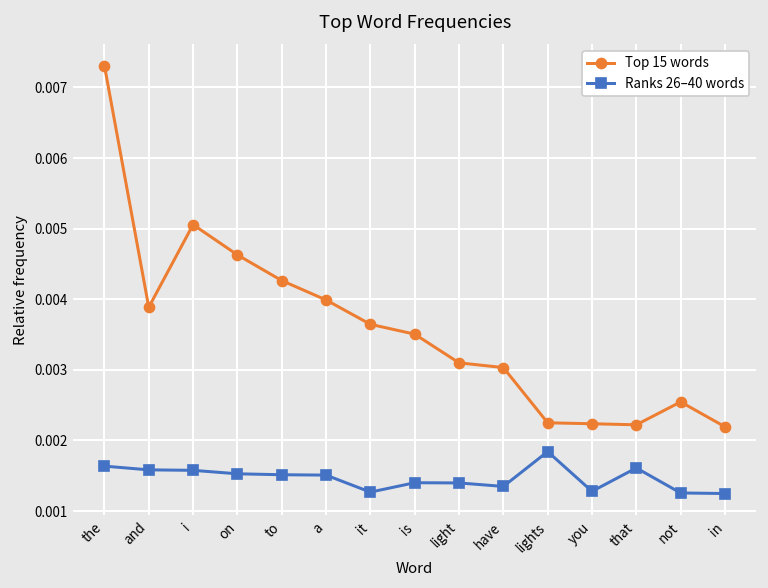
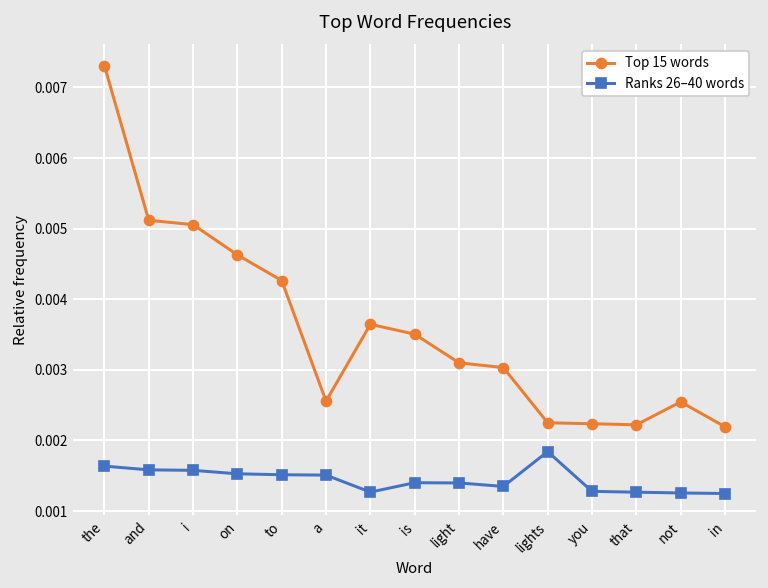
  {
    "Top 15 words": {
      "the": 0.0073,
-     "and": 0.0039,
+     "and": 0.0051,
      "i": 0.0051,
      "on": 0.0046,
      "to": 0.0043,
-     "a": 0.0040,
+     "a": 0.0026,
      "it": 0.0036,
      "is": 0.0035,
      "light": 0.0031,
      "have": 0.0030,
      "lights": 0.0023,
      "you": 0.0022,
      "that": 0.0022,
      "not": 0.0025,
      "in": 0.0022
    },
    "Ranks 26–40 words": {
      "the": 0.0016,
      "and": 0.0016,
      "i": 0.0016,
      "on": 0.0015,
      "to": 0.0015,
      "a": 0.0015,
      "it": 0.0013,
      "is": 0.0014,
      "light": 0.0014,
      "have": 0.0013,
      "lights": 0.0018,
      "you": 0.0013,
-     "that": 0.0016,
+     "that": 0.0013,
      "not": 0.0013,
      "in": 0.0012
    }
  }
